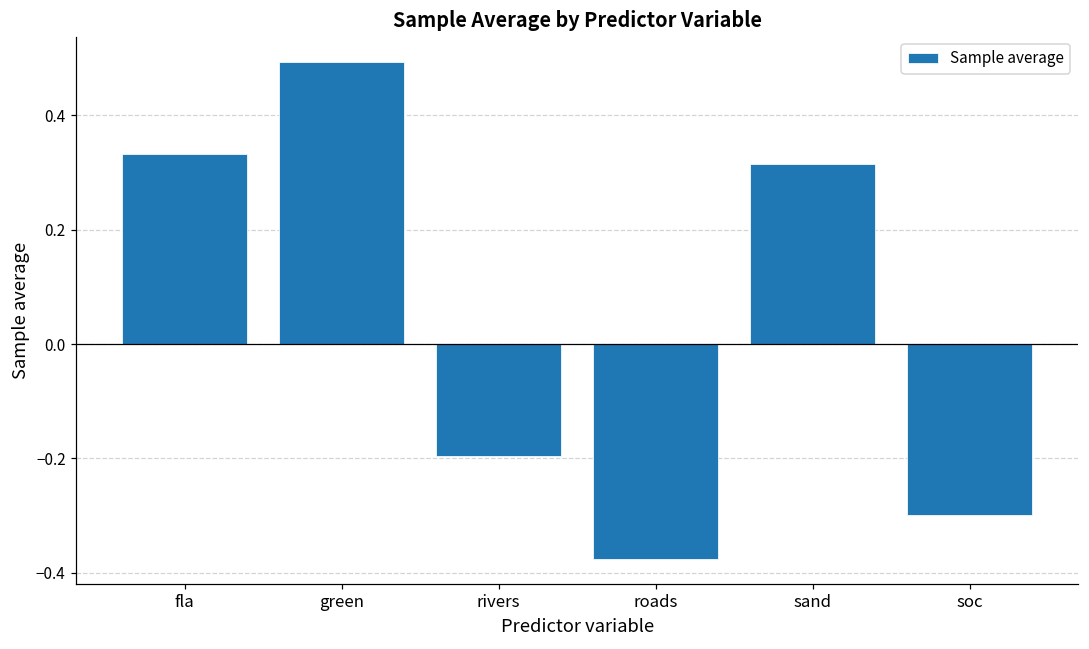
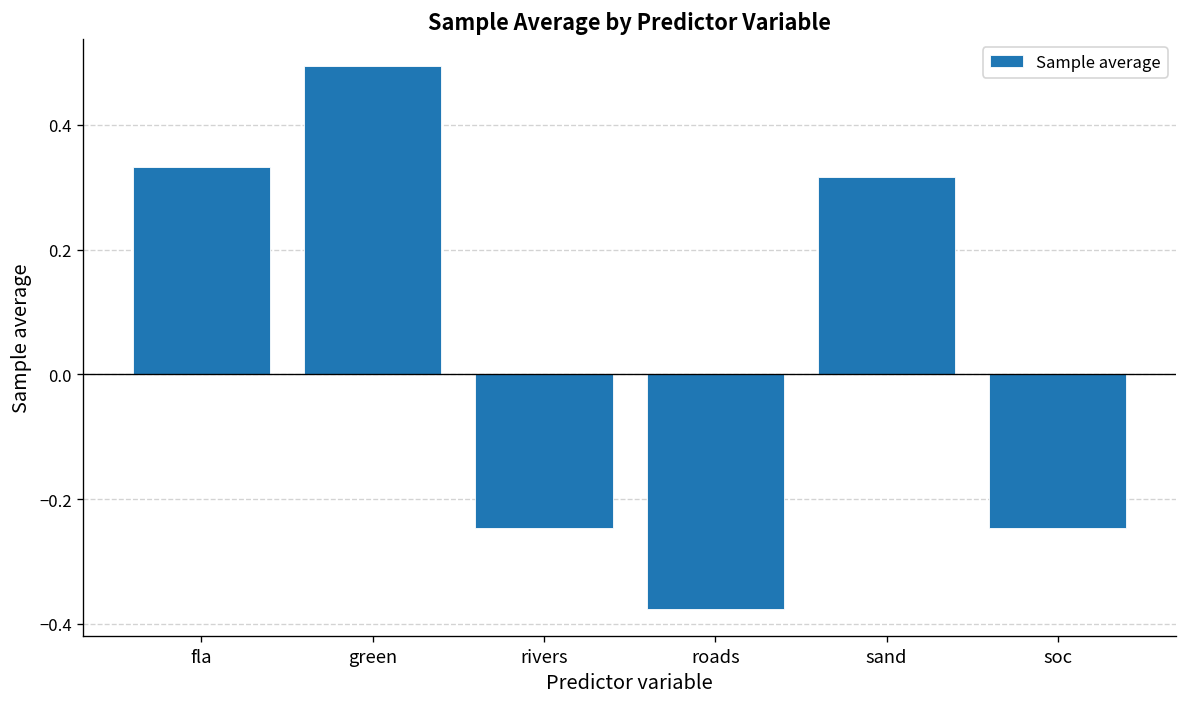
  {
    "fla": 0.33,
    "green": 0.49,
-   "rivers": -0.20,
+   "rivers": -0.25,
    "roads": -0.38,
    "sand": 0.32,
-   "soc": -0.30
+   "soc": -0.25
  }
